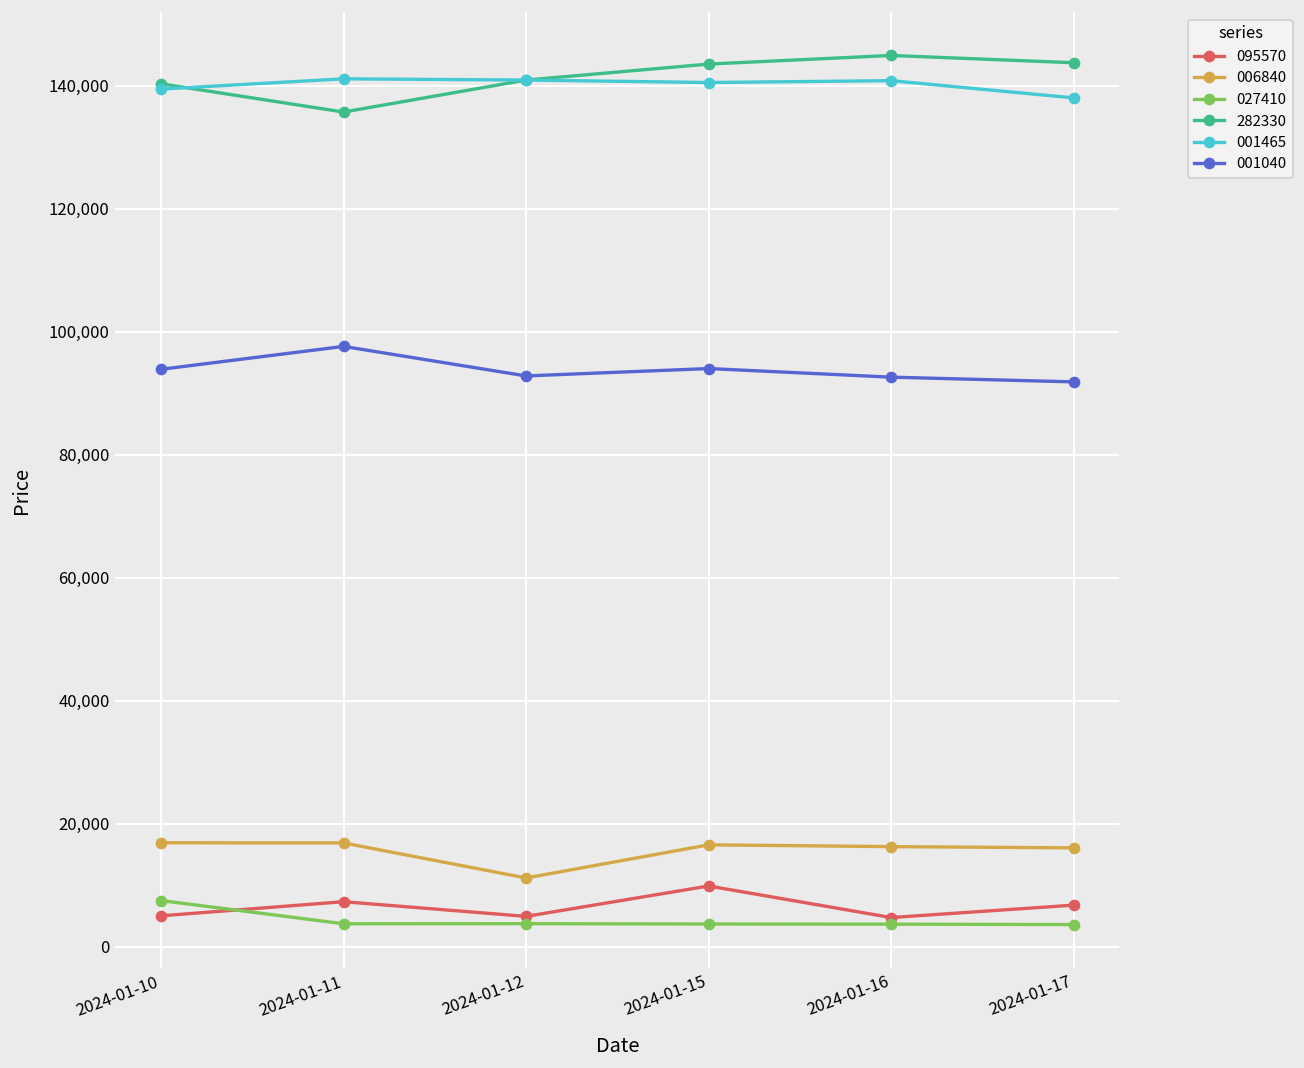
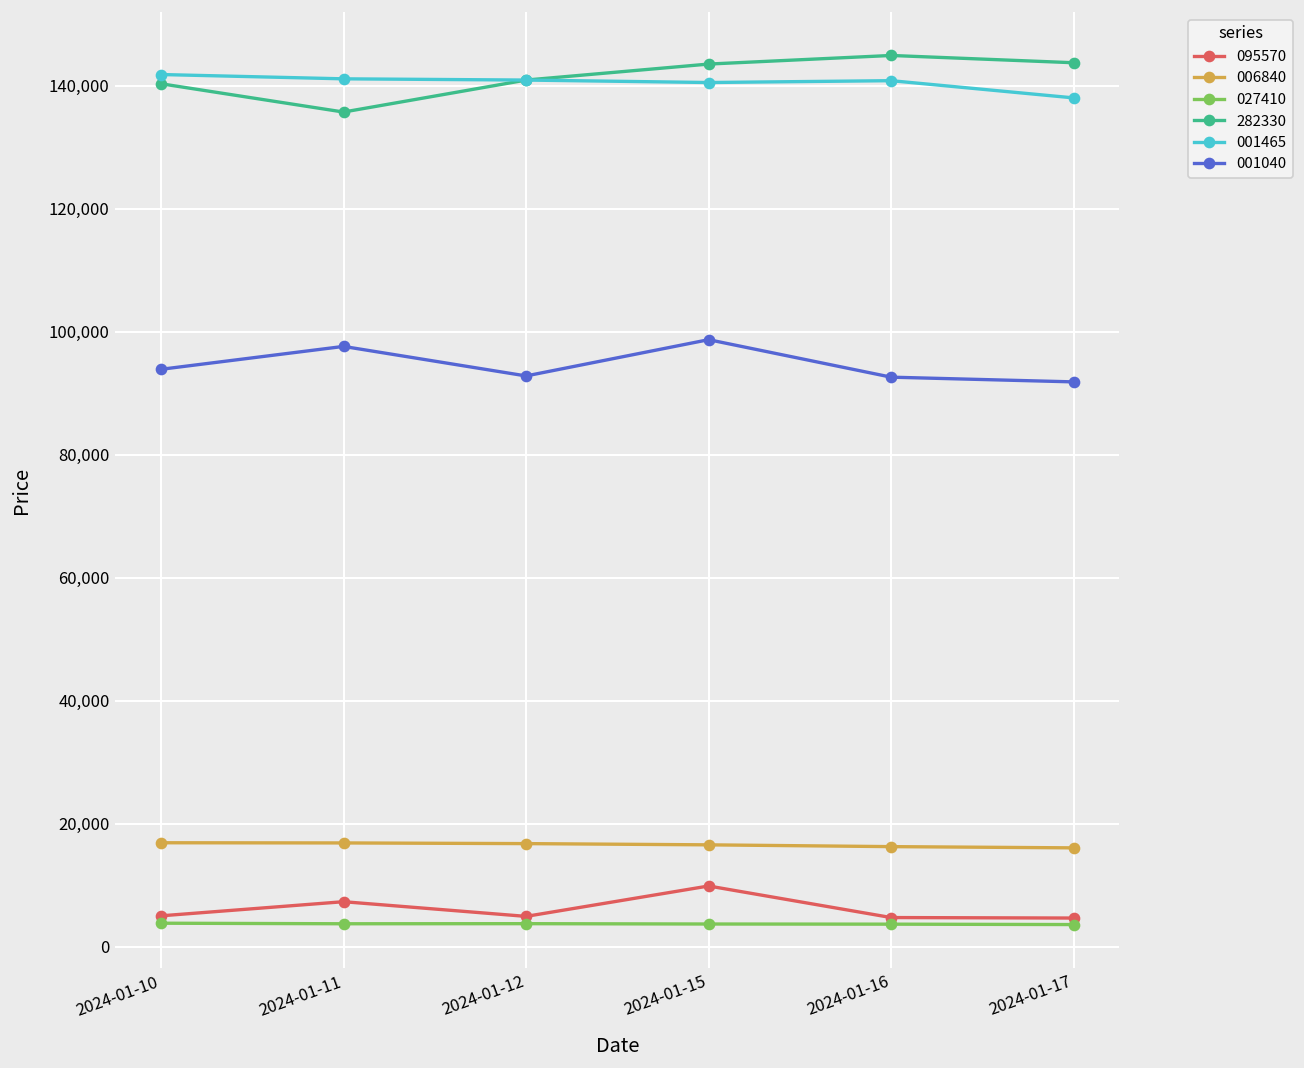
  {
    "095570": {
      "2024-01-10": "5,000",
      "2024-01-11": "7,000",
      "2024-01-12": "5,000",
      "2024-01-15": "10,000",
      "2024-01-16": "5,000",
-     "2024-01-17": "7,000"
+     "2024-01-17": "5,000"
    },
    "006840": {
      "2024-01-10": "17,000",
      "2024-01-11": "17,000",
-     "2024-01-12": "11,000",
+     "2024-01-12": "17,000",
      "2024-01-15": "17,000",
      "2024-01-16": "16,000",
      "2024-01-17": "16,000"
    },
    "027410": {
-     "2024-01-10": "8,000",
+     "2024-01-10": "4,000",
      "2024-01-11": "4,000",
      "2024-01-12": "4,000",
      "2024-01-15": "4,000",
      "2024-01-16": "4,000",
      "2024-01-17": "4,000"
    },
    "282330": {
      "2024-01-10": "140,000",
      "2024-01-11": "136,000",
      "2024-01-15": "144,000",
      "2024-01-16": "145,000",
      "2024-01-17": "144,000"
    },
    "001465": {
-     "2024-01-10": "139,000",
+     "2024-01-10": "142,000",
      "2024-01-11": "141,000",
      "2024-01-15": "141,000",
      "2024-01-16": "141,000",
      "2024-01-17": "138,000"
    },
    "001040": {
      "2024-01-10": "94,000",
      "2024-01-11": "98,000",
      "2024-01-12": "93,000",
-     "2024-01-15": "94,000",
+     "2024-01-15": "99,000",
      "2024-01-16": "93,000",
      "2024-01-17": "92,000"
    }
  }
